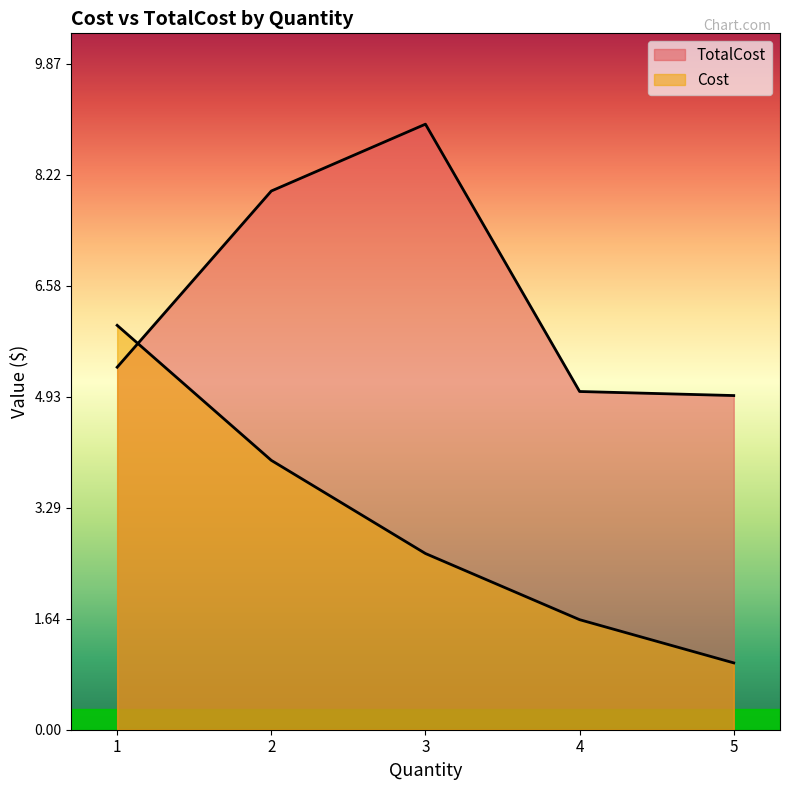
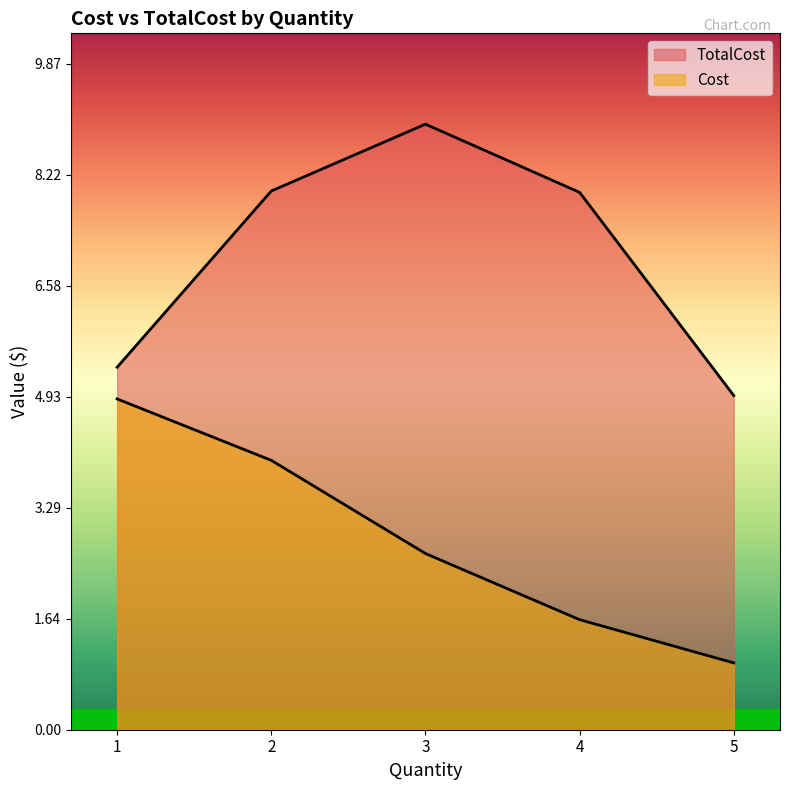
  {
    "TotalCost": {
      "1": 5.4,
      "2": 8.0,
      "3": 9.0,
-     "4": 5.0,
+     "4": 8.0,
      "5": 5.0
    },
    "Cost": {
-     "1": 6.0,
+     "1": 4.9,
      "2": 4.0,
      "3": 2.6,
      "4": 1.6,
      "5": 1.0
    }
  }
